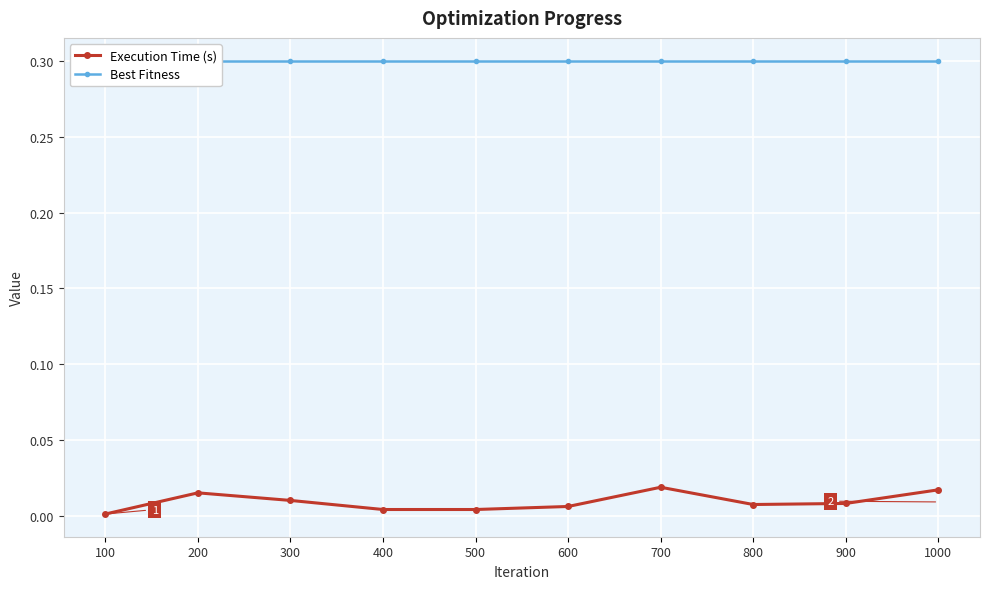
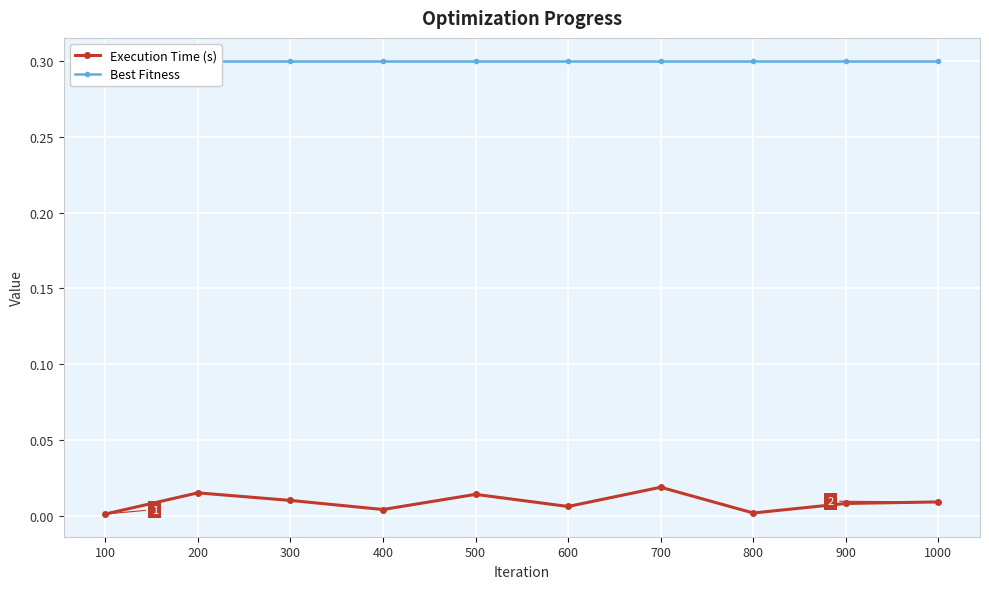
  {
    "Execution Time (s)": {
      "200": 0.015,
      "300": 0.010,
      "400": 0.004,
-     "500": 0.004,
+     "500": 0.014,
      "600": 0.006,
      "700": 0.019,
-     "800": 0.007,
+     "800": 0.002,
      "900": 0.008,
-     "1000": 0.017
+     "1000": 0.009
    },
    "Best Fitness": {
      "300": 0.301,
      "400": 0.301,
      "500": 0.301,
      "600": 0.301,
      "700": 0.301,
      "800": 0.301,
      "900": 0.301,
      "1000": 0.301
    }
  }
